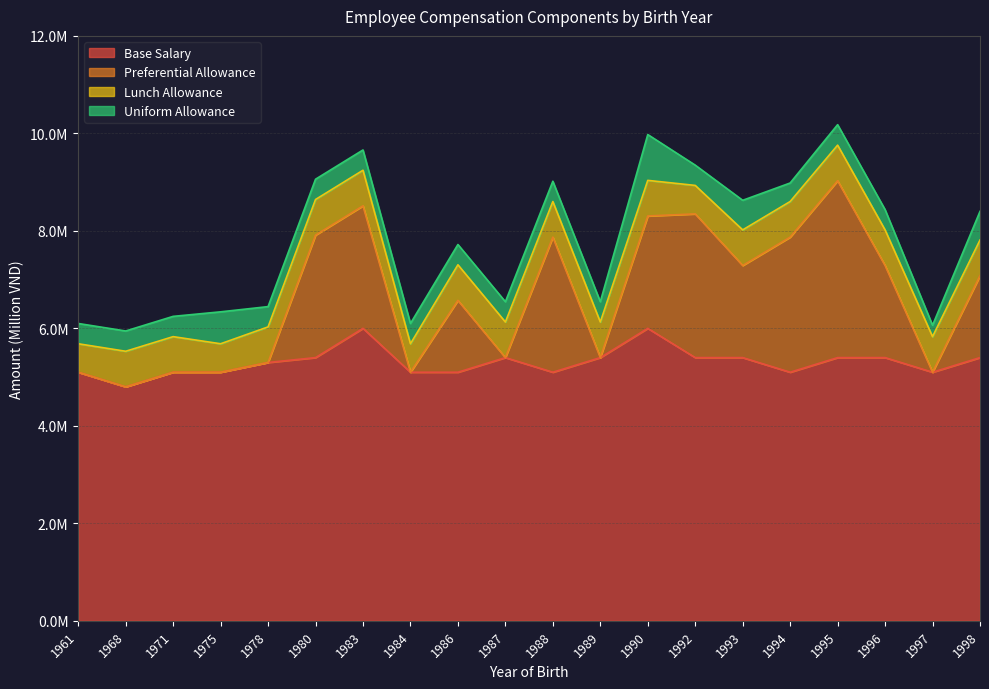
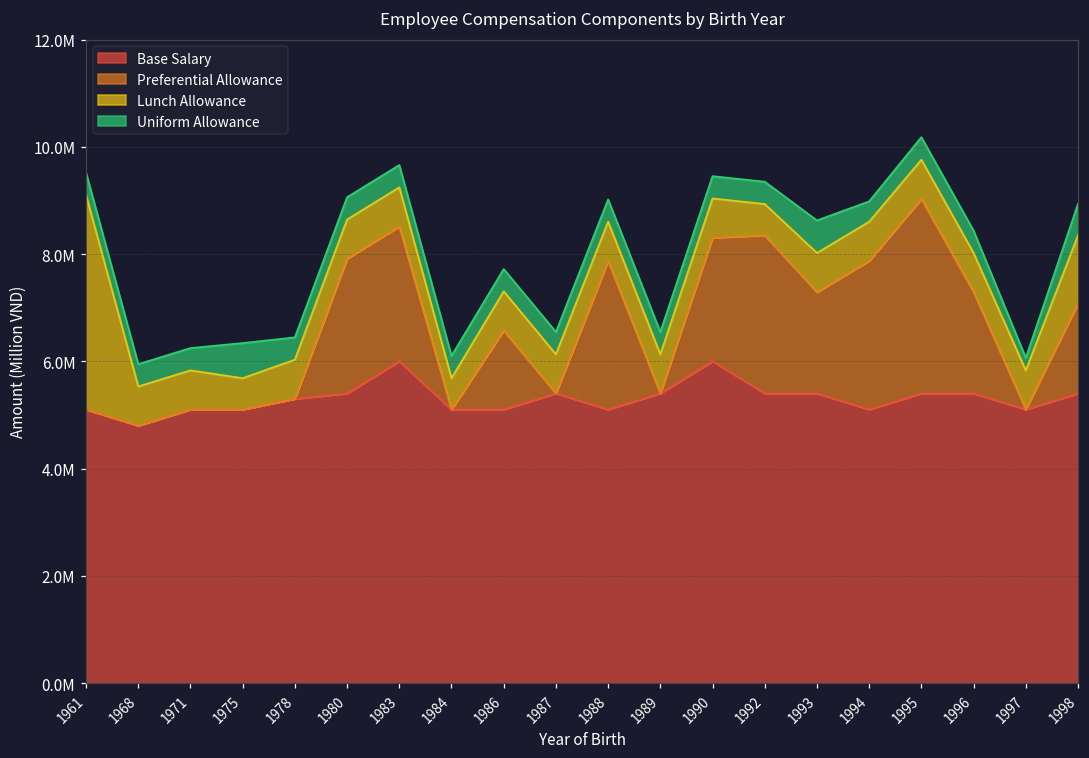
  {
    "Lunch Allowance": {
-     "1961": 600000,
+     "1961": 4000000,
      "1968": 700000,
      "1971": 700000,
      "1975": 600000,
      "1978": 700000,
      "1980": 700000,
      "1983": 700000,
      "1984": 600000,
      "1986": 700000,
      "1987": 700000,
      "1988": 700000,
      "1989": 700000,
      "1990": 700000,
      "1992": 600000,
      "1993": 700000,
      "1994": 700000,
      "1995": 700000,
      "1996": 700000,
      "1997": 700000,
-     "1998": 700000
+     "1998": 1300000
    },
    "Uniform Allowance": {
      "1961": 400000,
      "1968": 400000,
      "1971": 400000,
      "1975": 700000,
      "1978": 400000,
      "1980": 400000,
      "1983": 400000,
      "1984": 400000,
      "1986": 400000,
      "1987": 400000,
      "1988": 400000,
      "1989": 400000,
-     "1990": 900000,
+     "1990": 400000,
      "1992": 400000,
      "1993": 600000,
      "1994": 400000,
      "1995": 400000,
      "1996": 400000,
      "1997": 200000,
      "1998": 600000
    }
  }
